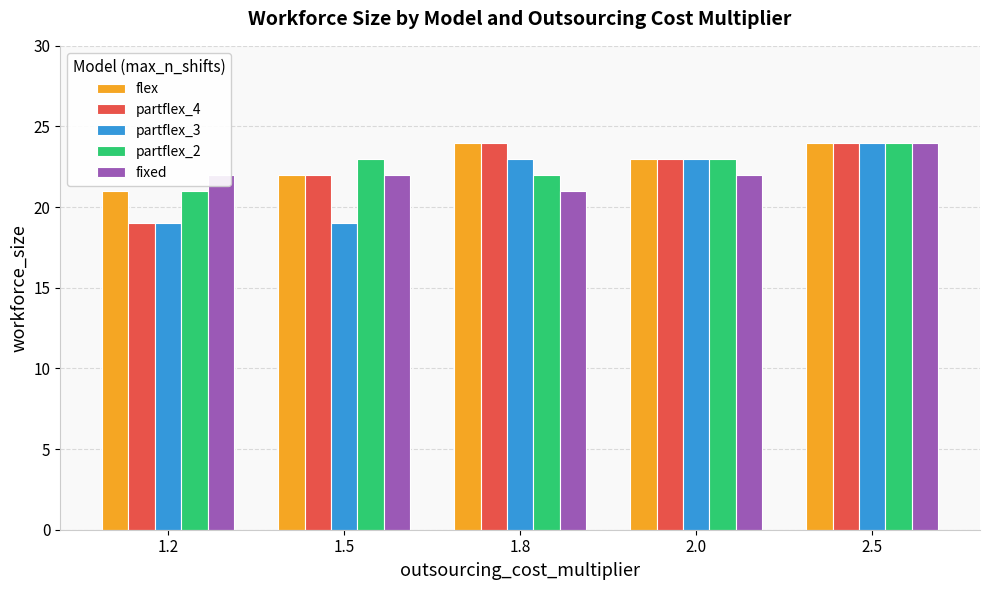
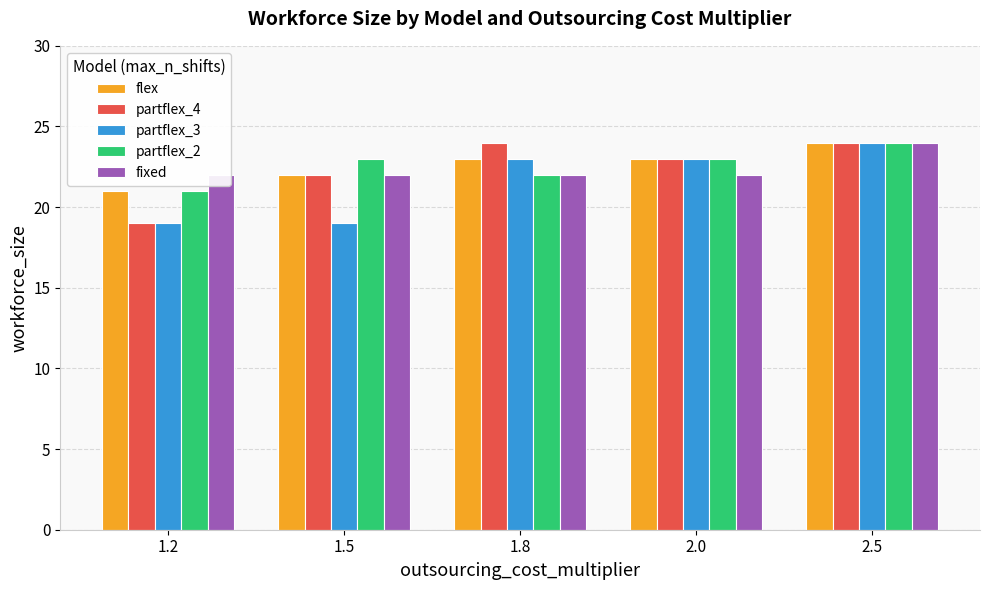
  {
    "flex": {
      "1.2": 21,
      "1.5": 22,
-     "1.8": 24,
+     "1.8": 23,
      "2.0": 23,
      "2.5": 24
    },
    "partflex_4": {
      "1.2": 19,
      "1.5": 22,
      "1.8": 24,
      "2.0": 23,
      "2.5": 24
    },
    "partflex_3": {
      "1.2": 19,
      "1.5": 19,
      "1.8": 23,
      "2.0": 23,
      "2.5": 24
    },
    "partflex_2": {
      "1.2": 21,
      "1.5": 23,
      "1.8": 22,
      "2.0": 23,
      "2.5": 24
    },
    "fixed": {
      "1.5": 22,
-     "1.8": 21,
+     "1.8": 22,
      "2.0": 22,
      "2.5": 24
    }
  }
